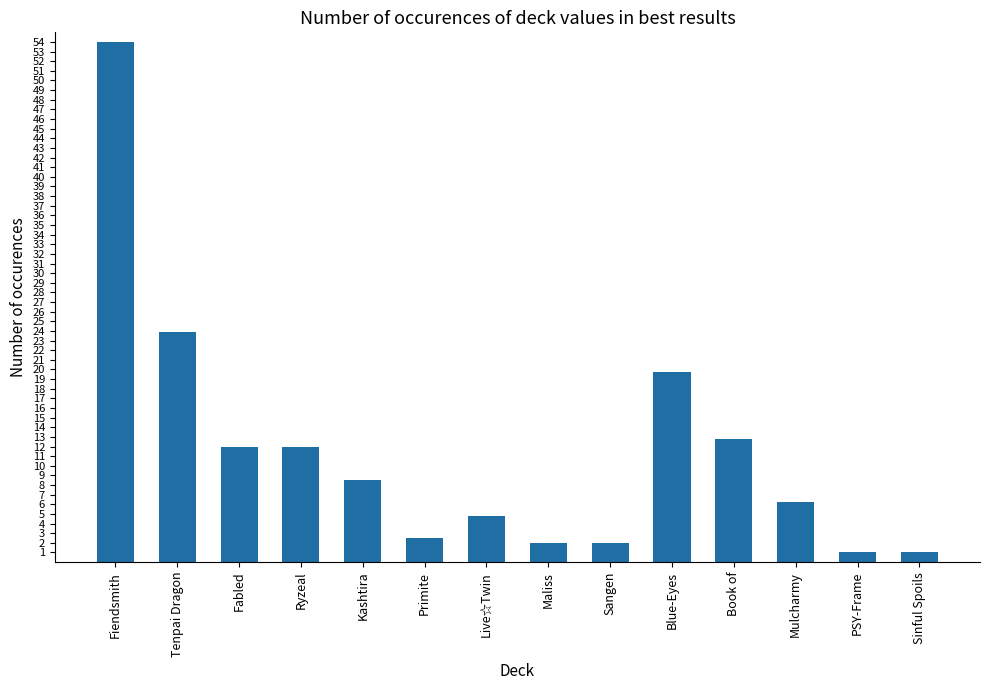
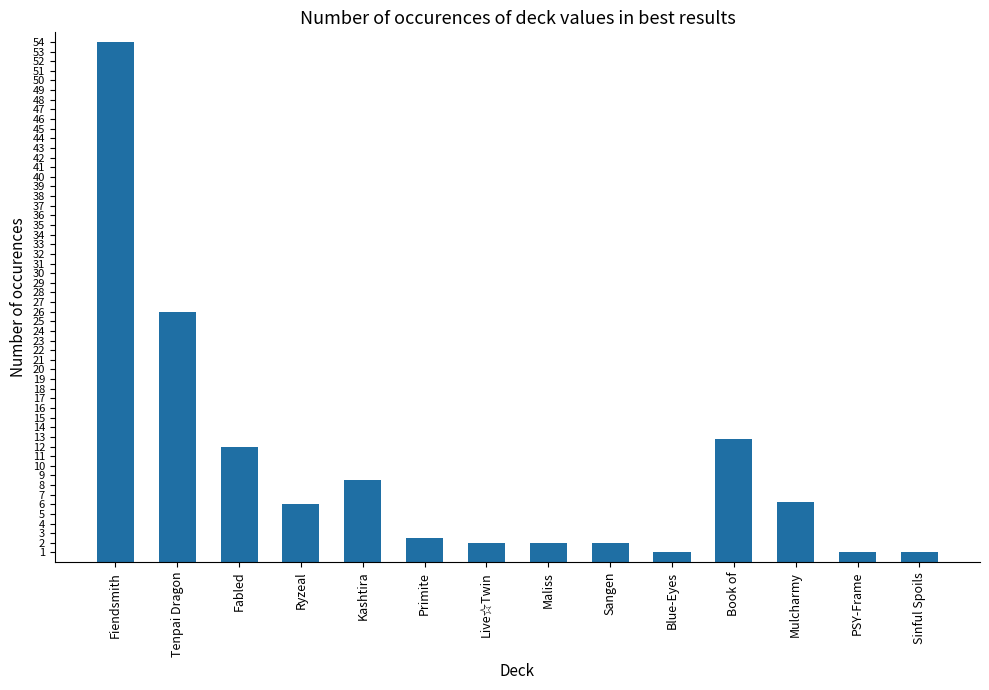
  {
    "Fiendsmith": 54,
-   "Tenpai Dragon": 24,
+   "Tenpai Dragon": 26,
    "Fabled": 12,
-   "Ryzeal": 12,
+   "Ryzeal": 6,
    "Kashtira": 9,
    "Primite": 3,
-   "Live☆Twin": 5,
+   "Live☆Twin": 2,
    "Maliss": 2,
    "Sangen": 2,
-   "Blue-Eyes": 20,
+   "Blue-Eyes": 1,
    "Book of": 13,
    "Mulcharmy": 6,
    "PSY-Frame": 1,
    "Sinful Spoils": 1
  }
